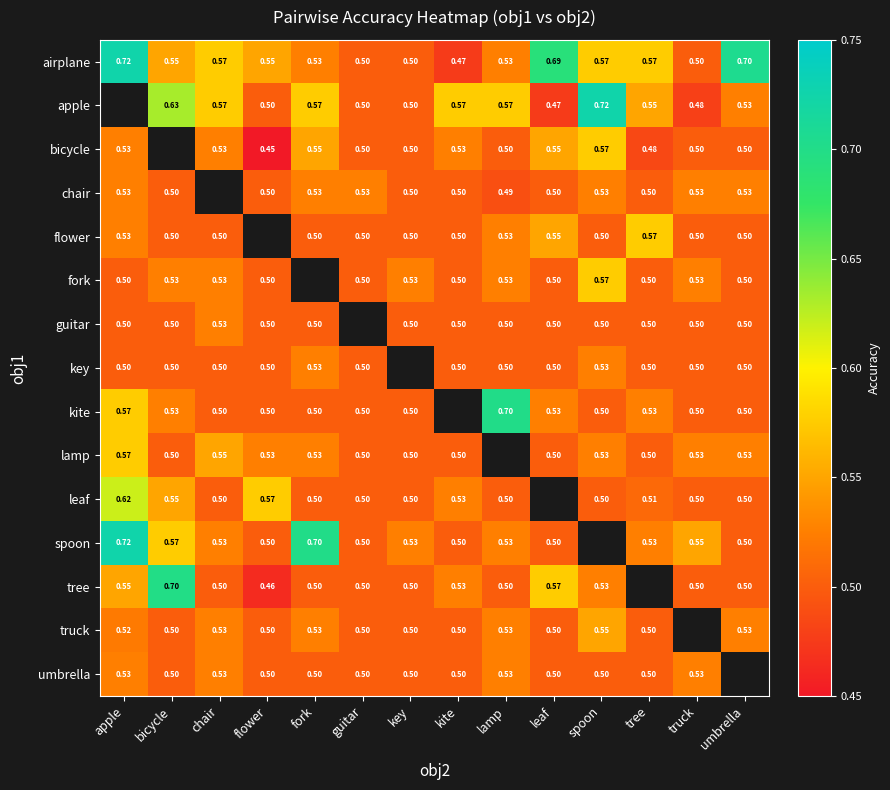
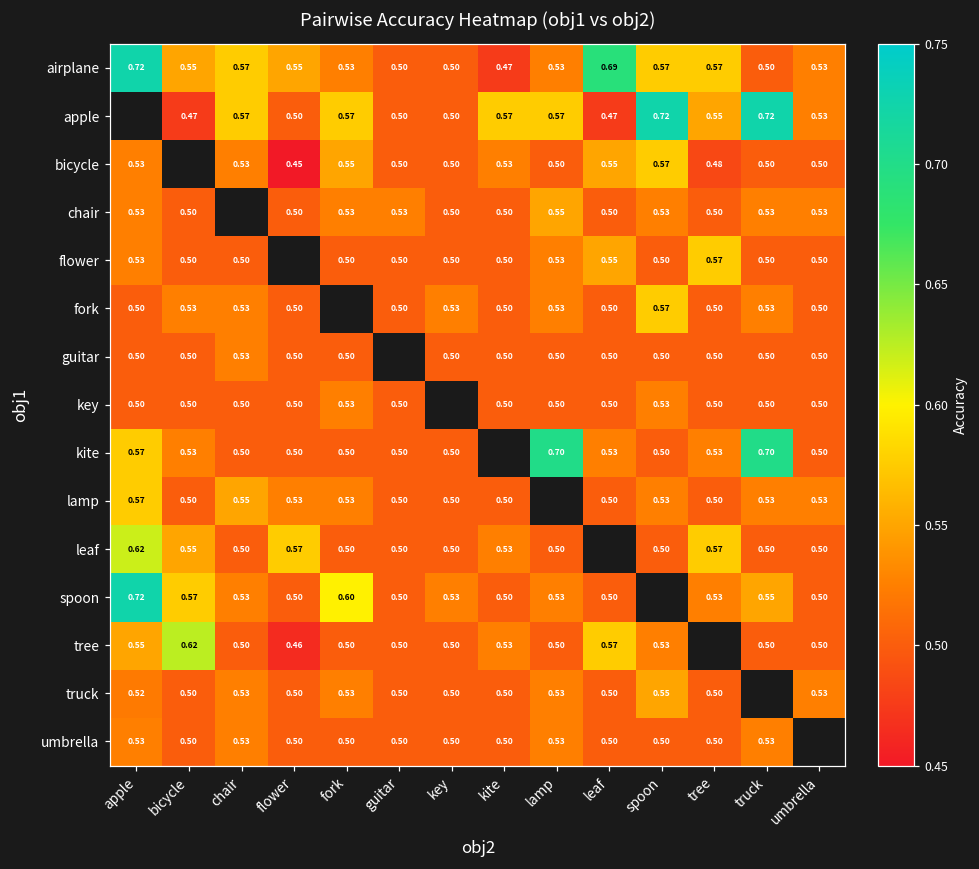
  {
    "airplane": {
      "apple": 0.72,
      "bicycle": 0.55,
      "chair": 0.57,
      "flower": 0.55,
      "fork": 0.53,
      "guitar": 0.50,
      "key": 0.50,
      "kite": 0.47,
      "lamp": 0.53,
      "leaf": 0.69,
      "spoon": 0.57,
      "tree": 0.57,
      "truck": 0.50,
-     "umbrella": 0.70
+     "umbrella": 0.53
    },
    "apple": {
-     "bicycle": 0.63,
+     "bicycle": 0.47,
      "chair": 0.57,
      "flower": 0.50,
      "fork": 0.57,
      "guitar": 0.50,
      "key": 0.50,
      "kite": 0.57,
      "lamp": 0.57,
      "leaf": 0.47,
      "spoon": 0.72,
      "tree": 0.55,
-     "truck": 0.48,
+     "truck": 0.72,
      "umbrella": 0.53
    },
    "bicycle": {
      "apple": 0.53,
      "chair": 0.53,
      "flower": 0.45,
      "fork": 0.55,
      "guitar": 0.50,
      "key": 0.50,
      "kite": 0.53,
      "lamp": 0.50,
      "leaf": 0.55,
      "spoon": 0.57,
      "tree": 0.48,
      "truck": 0.50,
      "umbrella": 0.50
    },
    "chair": {
      "apple": 0.53,
      "bicycle": 0.50,
      "flower": 0.50,
      "fork": 0.53,
      "guitar": 0.53,
      "key": 0.50,
      "kite": 0.50,
-     "lamp": 0.49,
+     "lamp": 0.55,
      "leaf": 0.50,
      "spoon": 0.53,
      "tree": 0.50,
      "truck": 0.53,
      "umbrella": 0.53
    },
    "flower": {
      "apple": 0.53,
      "bicycle": 0.50,
      "chair": 0.50,
      "fork": 0.50,
      "guitar": 0.50,
      "key": 0.50,
      "kite": 0.50,
      "lamp": 0.53,
      "leaf": 0.55,
      "spoon": 0.50,
      "tree": 0.57,
      "truck": 0.50,
      "umbrella": 0.50
    },
    "fork": {
      "apple": 0.50,
      "bicycle": 0.53,
      "chair": 0.53,
      "flower": 0.50,
      "guitar": 0.50,
      "key": 0.53,
      "kite": 0.50,
      "lamp": 0.53,
      "leaf": 0.50,
      "spoon": 0.57,
      "tree": 0.50,
      "truck": 0.53,
      "umbrella": 0.50
    },
    "guitar": {
      "apple": 0.50,
      "bicycle": 0.50,
      "chair": 0.53,
      "flower": 0.50,
      "fork": 0.50,
      "key": 0.50,
      "kite": 0.50,
      "lamp": 0.50,
      "leaf": 0.50,
      "spoon": 0.50,
      "tree": 0.50,
      "truck": 0.50,
      "umbrella": 0.50
    },
    "key": {
      "apple": 0.50,
      "bicycle": 0.50,
      "chair": 0.50,
      "flower": 0.50,
      "fork": 0.53,
      "guitar": 0.50,
      "kite": 0.50,
      "lamp": 0.50,
      "leaf": 0.50,
      "spoon": 0.53,
      "tree": 0.50,
      "truck": 0.50,
      "umbrella": 0.50
    },
    "kite": {
      "apple": 0.57,
      "bicycle": 0.53,
      "chair": 0.50,
      "flower": 0.50,
      "fork": 0.50,
      "guitar": 0.50,
      "key": 0.50,
      "lamp": 0.70,
      "leaf": 0.53,
      "spoon": 0.50,
      "tree": 0.53,
-     "truck": 0.50,
+     "truck": 0.70,
      "umbrella": 0.50
    },
    "lamp": {
      "apple": 0.57,
      "bicycle": 0.50,
      "chair": 0.55,
      "flower": 0.53,
      "fork": 0.53,
      "guitar": 0.50,
      "key": 0.50,
      "kite": 0.50,
      "leaf": 0.50,
      "spoon": 0.53,
      "tree": 0.50,
      "truck": 0.53,
      "umbrella": 0.53
    },
    "leaf": {
      "apple": 0.62,
      "bicycle": 0.55,
      "chair": 0.50,
      "flower": 0.57,
      "fork": 0.50,
      "guitar": 0.50,
      "key": 0.50,
      "kite": 0.53,
      "lamp": 0.50,
      "spoon": 0.50,
-     "tree": 0.51,
+     "tree": 0.57,
      "truck": 0.50,
      "umbrella": 0.50
    },
    "spoon": {
      "apple": 0.72,
      "bicycle": 0.57,
      "chair": 0.53,
      "flower": 0.50,
-     "fork": 0.70,
+     "fork": 0.60,
      "guitar": 0.50,
      "key": 0.53,
      "kite": 0.50,
      "lamp": 0.53,
      "leaf": 0.50,
      "tree": 0.53,
      "truck": 0.55,
      "umbrella": 0.50
    },
    "tree": {
      "apple": 0.55,
-     "bicycle": 0.70,
+     "bicycle": 0.62,
      "chair": 0.50,
      "flower": 0.46,
      "fork": 0.50,
      "guitar": 0.50,
      "key": 0.50,
      "kite": 0.53,
      "lamp": 0.50,
      "leaf": 0.57,
      "spoon": 0.53,
      "truck": 0.50,
      "umbrella": 0.50
    },
    "truck": {
      "apple": 0.52,
      "bicycle": 0.50,
      "chair": 0.53,
      "flower": 0.50,
      "fork": 0.53,
      "guitar": 0.50,
      "key": 0.50,
      "kite": 0.50,
      "lamp": 0.53,
      "leaf": 0.50,
      "spoon": 0.55,
      "tree": 0.50,
      "umbrella": 0.53
    },
    "umbrella": {
      "apple": 0.53,
      "bicycle": 0.50,
      "chair": 0.53,
      "flower": 0.50,
      "fork": 0.50,
      "guitar": 0.50,
      "key": 0.50,
      "kite": 0.50,
      "lamp": 0.53,
      "leaf": 0.50,
      "spoon": 0.50,
      "tree": 0.50,
      "truck": 0.53
    }
  }
